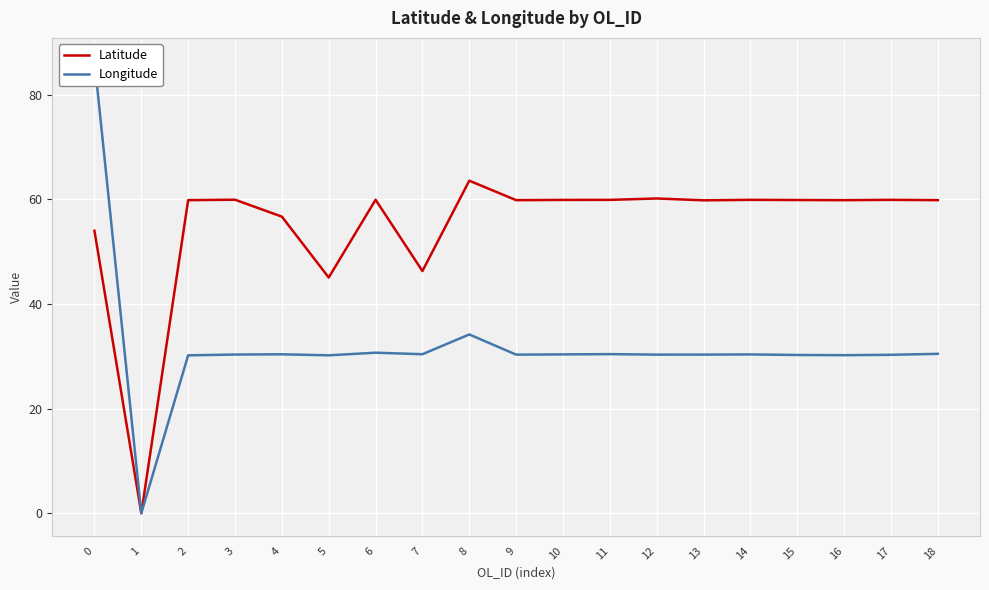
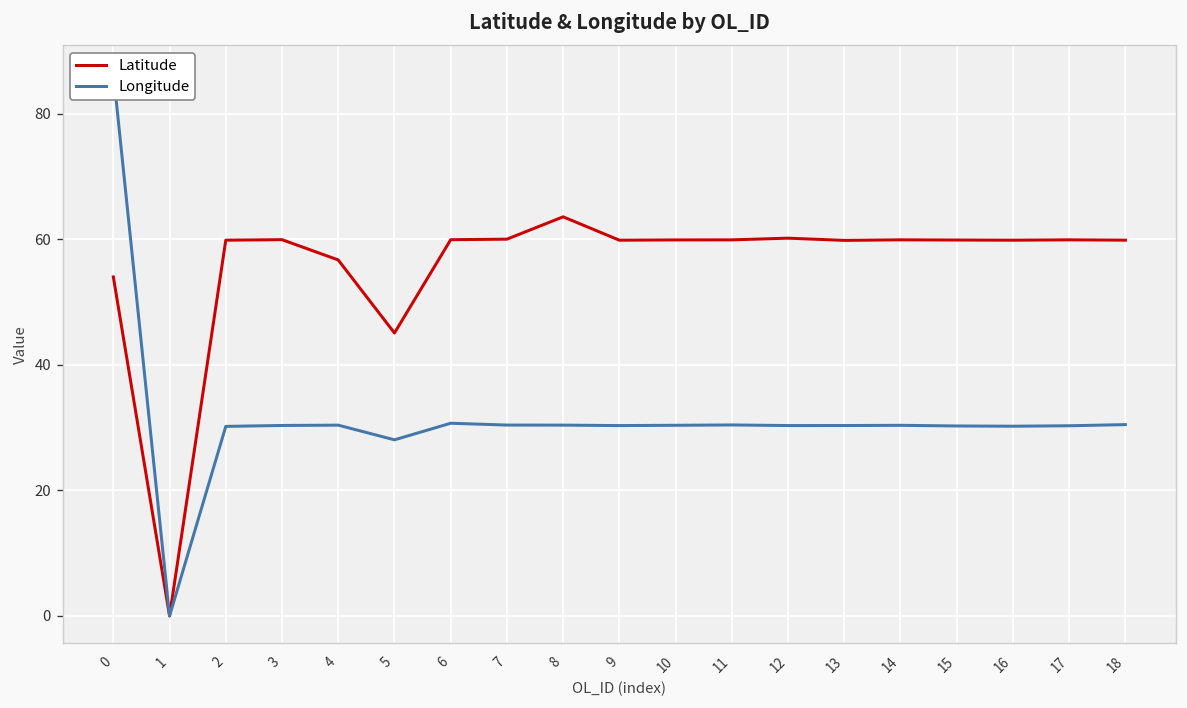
  {
    "Latitude": {
      "0": 54,
      "2": 60,
      "3": 60,
      "4": 57,
      "5": 45,
      "6": 60,
-     "7": 46,
+     "7": 60,
      "8": 64,
      "9": 60,
      "10": 60,
      "11": 60,
      "12": 60,
      "13": 60,
      "14": 60,
      "15": 60,
      "16": 60,
      "17": 60,
      "18": 60
    },
    "Longitude": {
      "2": 30,
      "3": 30,
      "4": 30,
-     "5": 30,
+     "5": 28,
      "6": 31,
      "7": 30,
-     "8": 34,
+     "8": 30,
      "9": 30,
      "10": 30,
      "11": 30,
      "12": 30,
      "13": 30,
      "14": 30,
      "15": 30,
      "16": 30,
      "17": 30,
      "18": 30
    }
  }
